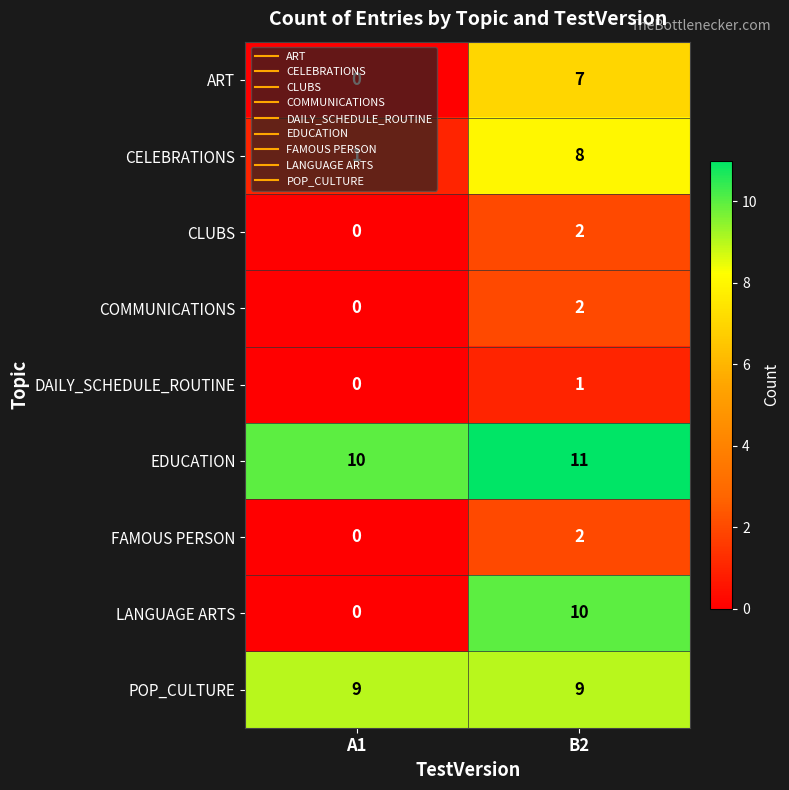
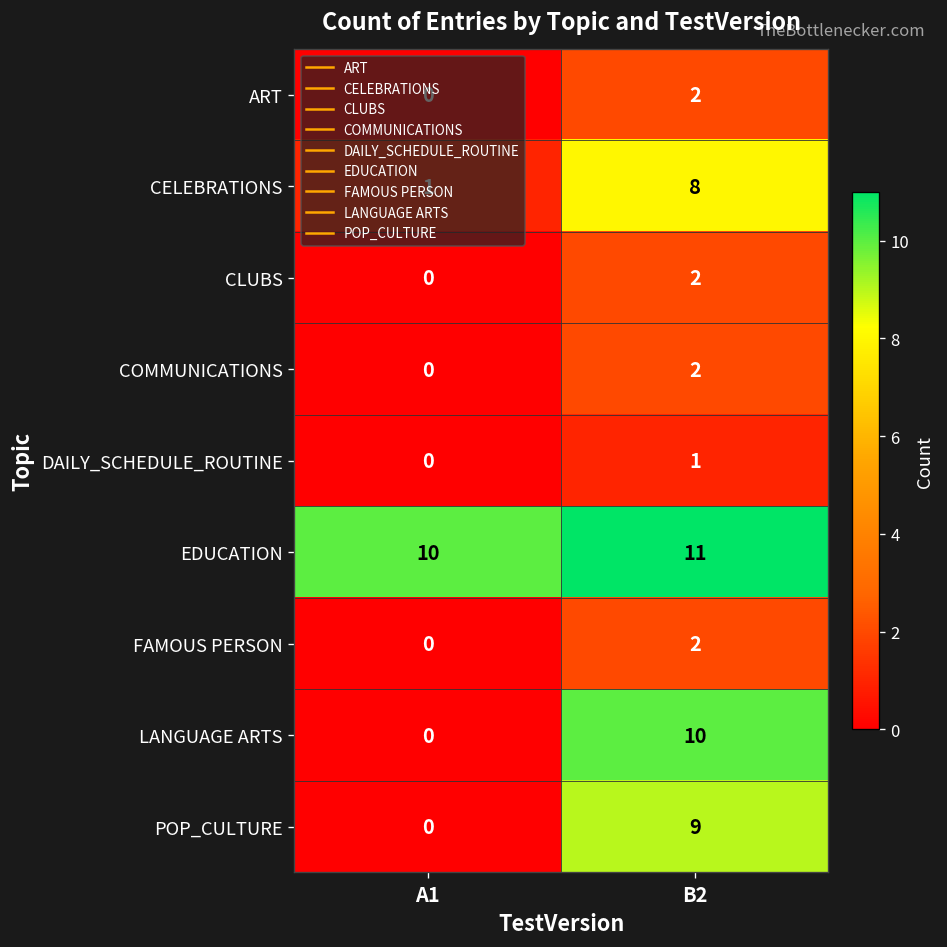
  {
    "ART": {
-     "B2": 7
+     "B2": 2
    },
    "CELEBRATIONS": {
      "B2": 8
    },
    "CLUBS": {
      "A1": 0,
      "B2": 2
    },
    "COMMUNICATIONS": {
      "A1": 0,
      "B2": 2
    },
    "DAILY_SCHEDULE_ROUTINE": {
      "A1": 0,
      "B2": 1
    },
    "EDUCATION": {
      "A1": 10,
      "B2": 11
    },
    "FAMOUS PERSON": {
      "A1": 0,
      "B2": 2
    },
    "LANGUAGE ARTS": {
      "A1": 0,
      "B2": 10
    },
    "POP_CULTURE": {
-     "A1": 9,
+     "A1": 0,
      "B2": 9
    }
  }
